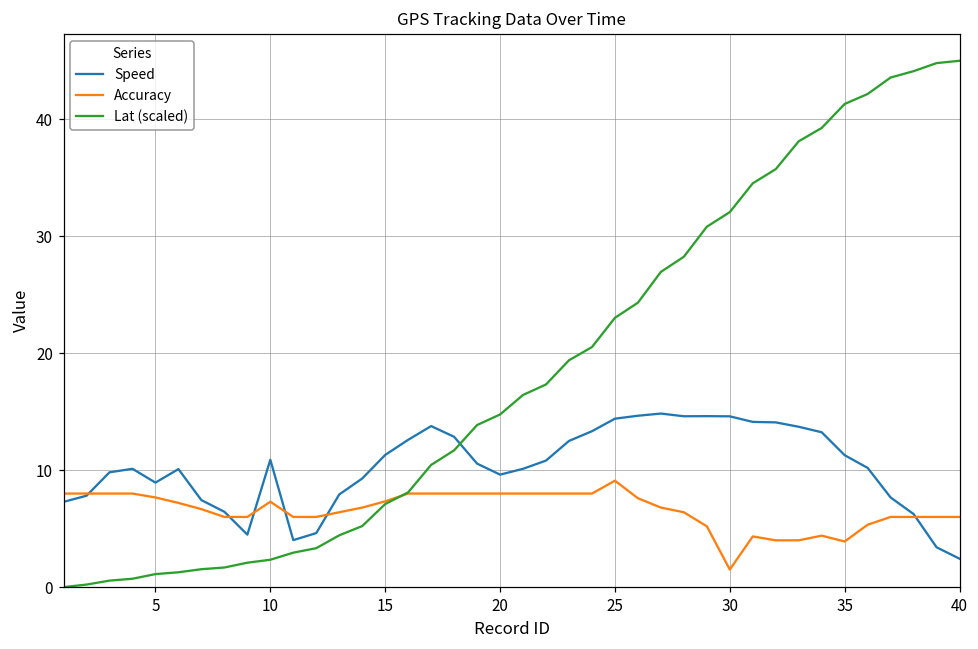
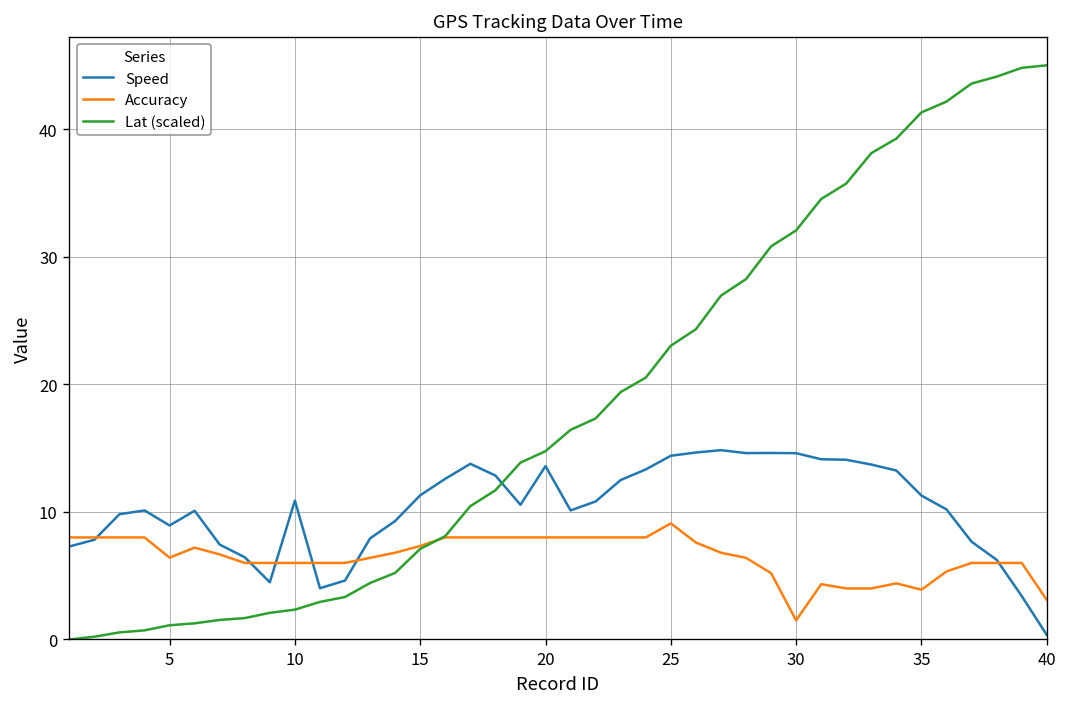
  {
    "Speed": {
      "5": 8.9,
      "10": 10.9,
      "15": 11.3,
-     "20": 9.6,
+     "20": 13.6,
      "25": 14.4,
      "30": 14.6,
      "35": 11.3,
-     "40": 2.4
+     "40": 0.4
    },
    "Accuracy": {
-     "5": 7.7,
-     "10": 7.3,
+     "5": 6.4,
+     "10": 6.0,
      "20": 8.0,
      "25": 9.1,
      "30": 1.5,
      "35": 3.9,
-     "40": 6.0
+     "40": 3.1
    },
    "Lat (scaled)": {
      "5": 1.1,
      "10": 2.3,
      "20": 14.8,
      "25": 23.0,
      "30": 32.1,
      "35": 41.3,
      "40": 45.0
    }
  }
